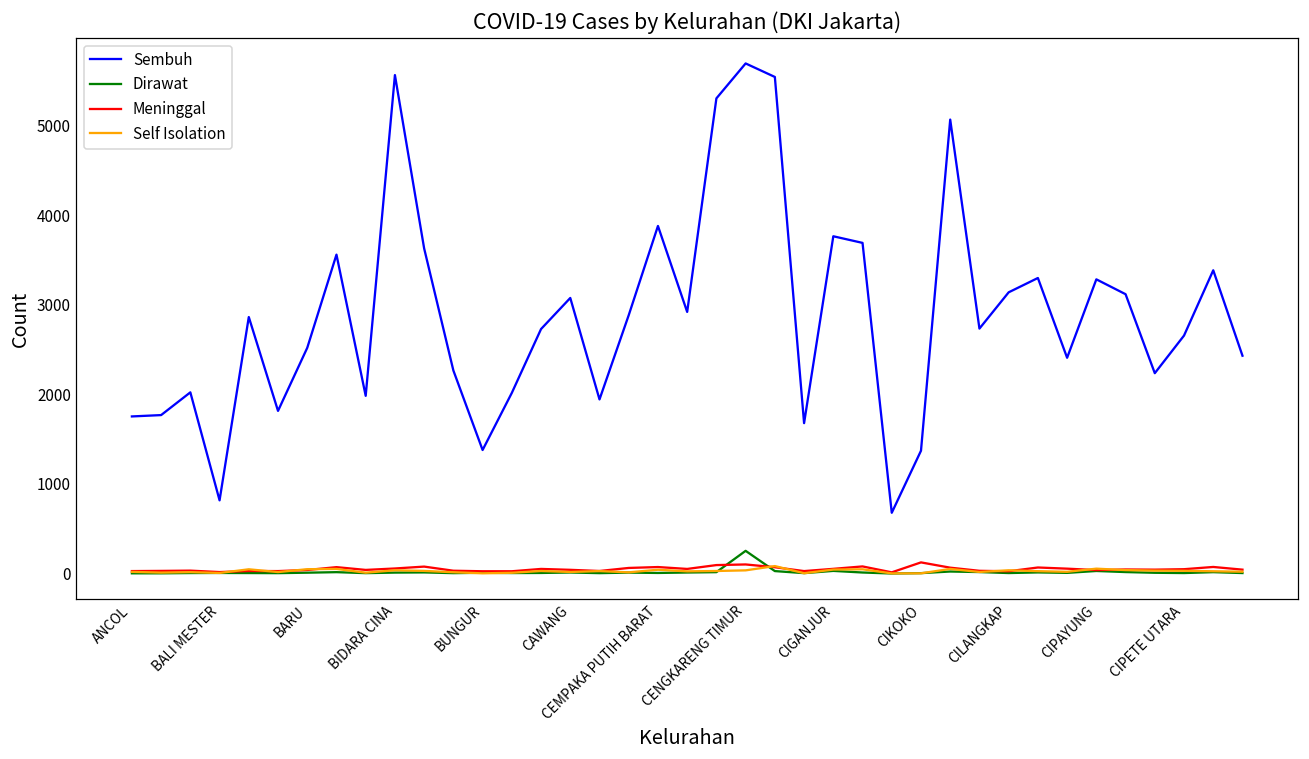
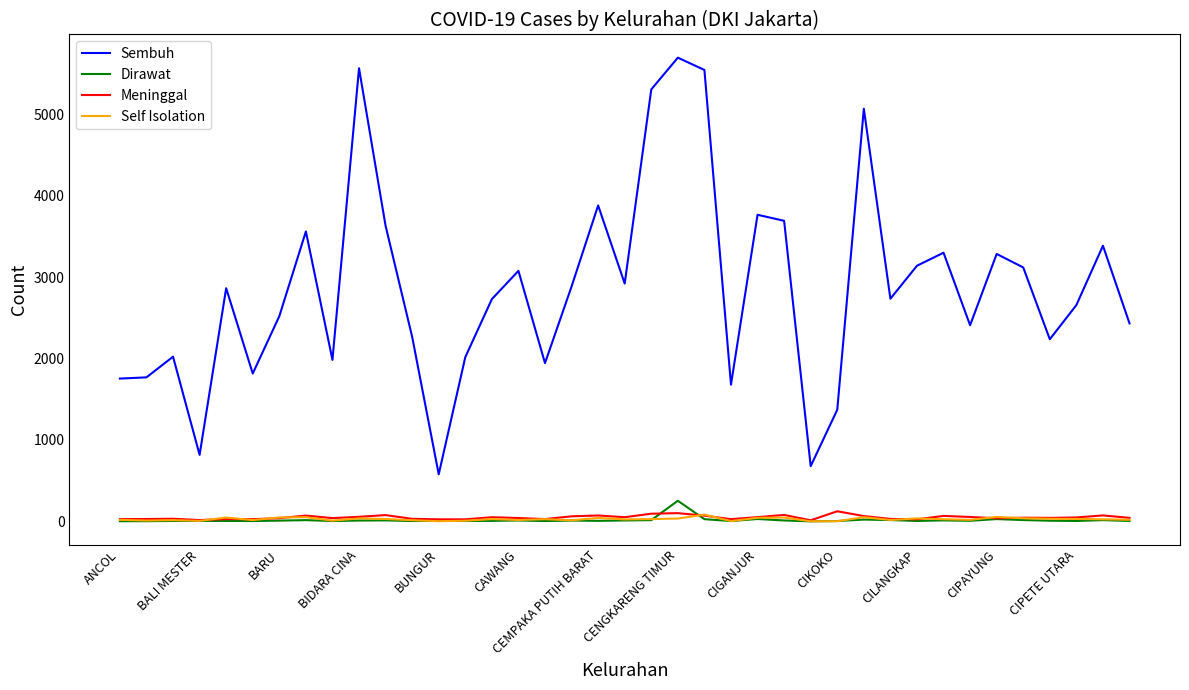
  {
    "Sembuh": {
      "ANCOL": 1800,
      "BALI MESTER": 800,
      "BARU": 2500,
      "BIDARA CINA": 5600,
-     "BUNGUR": 1400,
+     "BUNGUR": 600,
      "CAWANG": 3100,
      "CEMPAKA PUTIH BARAT": 3900,
      "CENGKARENG TIMUR": 5700,
      "CIGANJUR": 3800,
      "CIKOKO": 1400,
      "CILANGKAP": 3100,
      "CIPAYUNG": 3300,
      "CIPETE UTARA": 2700
    },
    "Dirawat": {
      "CEMPAKA PUTIH BARAT": 0,
      "CENGKARENG TIMUR": 300
    },
    "Meninggal": {
      "CENGKARENG TIMUR": 100,
      "CIKOKO": 100
    },
    "Self Isolation": {
      "CENGKARENG TIMUR": 0
    }
  }
